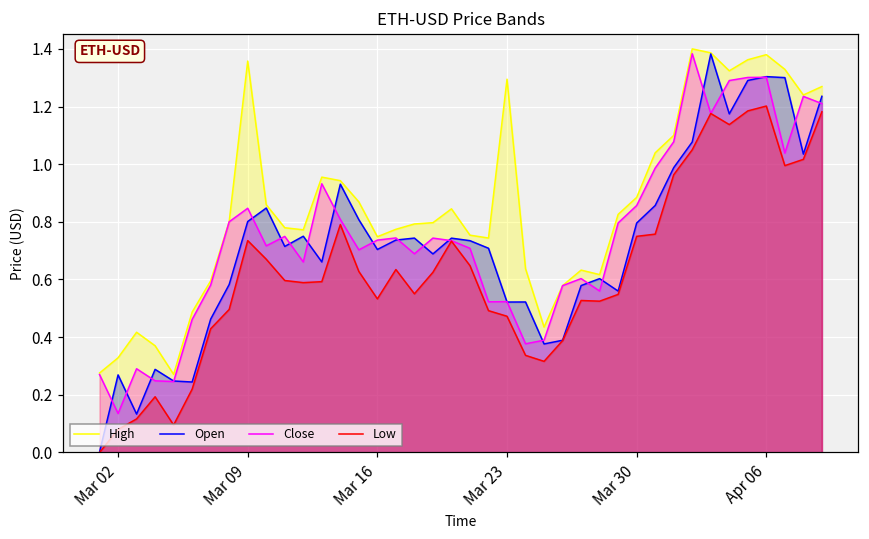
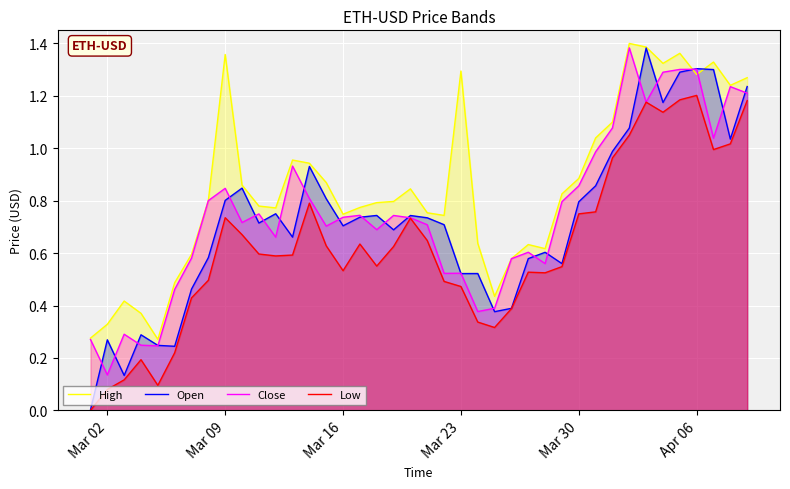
  {
    "High": {
      "Mar 02": 0.33,
      "Mar 09": 1.36,
      "Mar 16": 0.75,
      "Mar 23": 1.29,
      "Mar 30": 0.88,
-     "Apr 06": 1.38
+     "Apr 06": 1.28
    },
    "Open": {
      "Mar 02": 0.27,
      "Mar 09": 0.80,
      "Mar 16": 0.70,
      "Mar 30": 0.80
    },
    "Close": {
      "Mar 02": 0.14,
      "Mar 09": 0.85,
      "Mar 16": 0.74,
      "Mar 30": 0.86
    },
    "Low": {
      "Mar 09": 0.73,
      "Mar 16": 0.53,
      "Mar 23": 0.47,
      "Mar 30": 0.75,
      "Apr 06": 1.20
    }
  }
